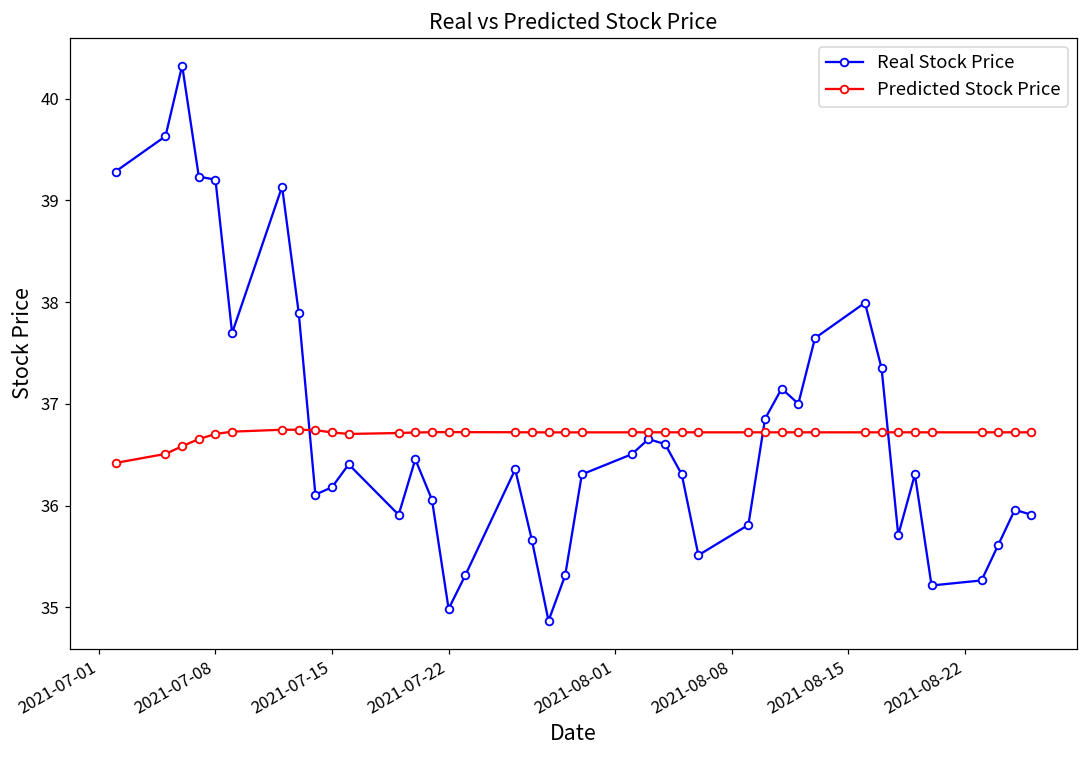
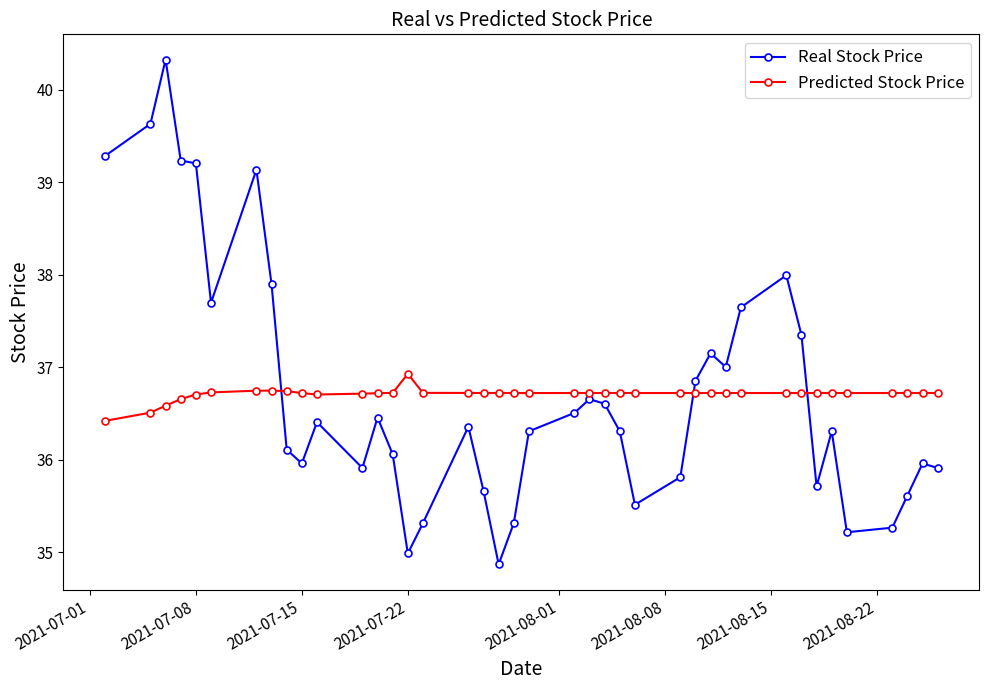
  {
    "Real Stock Price": {
      "2021-07-08": 39.2,
-     "2021-07-15": 36.2,
+     "2021-07-15": 36.0,
      "2021-07-22": 35.0
    },
    "Predicted Stock Price": {
      "2021-07-08": 36.7,
      "2021-07-15": 36.7,
-     "2021-07-22": 36.7
+     "2021-07-22": 36.9
    }
  }
